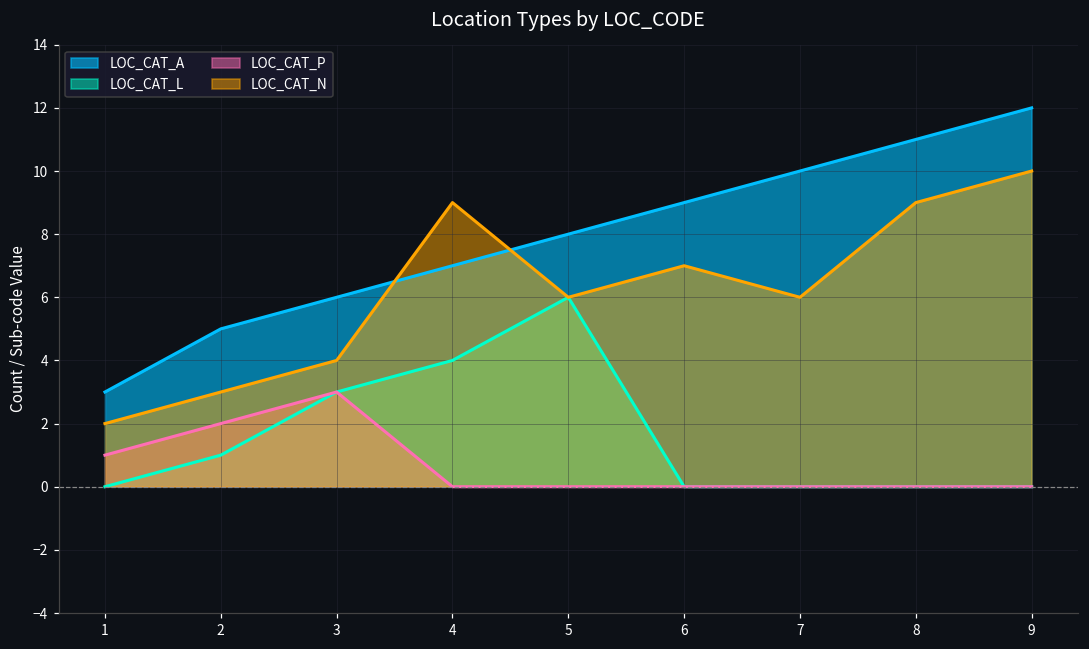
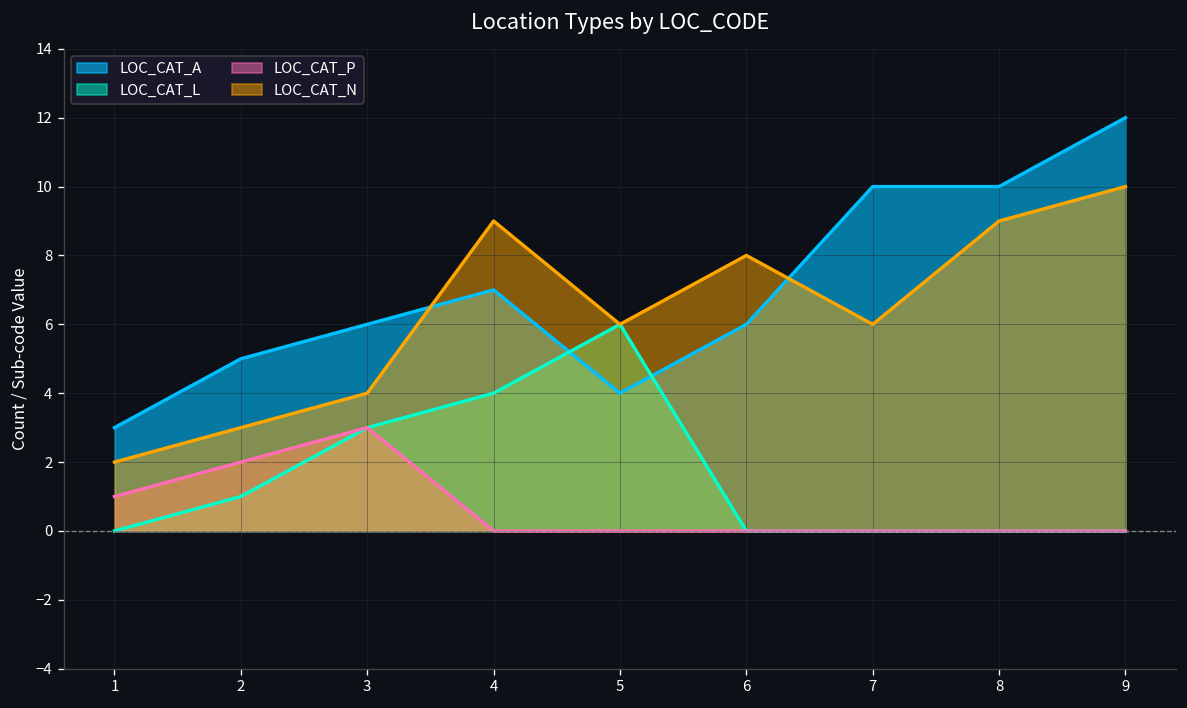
  {
    "LOC_CAT_A": {
      "1": 3,
      "2": 5,
      "3": 6,
      "4": 7,
-     "5": 8,
-     "6": 9,
+     "5": 4,
+     "6": 6,
      "7": 10,
-     "8": 11,
+     "8": 10,
      "9": 12
    },
    "LOC_CAT_L": {
      "1": 0,
      "2": 1,
      "4": 4
    },
    "LOC_CAT_P": {
      "1": 1,
      "2": 2,
      "4": 0,
      "5": 0
    },
    "LOC_CAT_N": {
      "1": 2,
      "2": 3,
      "3": 4,
      "4": 9,
-     "6": 7,
+     "6": 8,
      "7": 6,
      "8": 9,
      "9": 10
    }
  }
